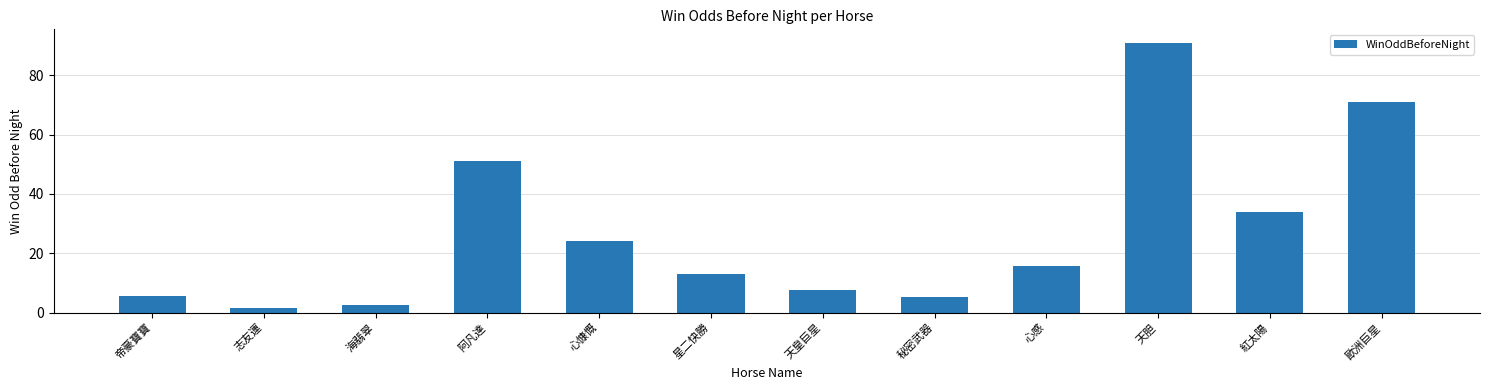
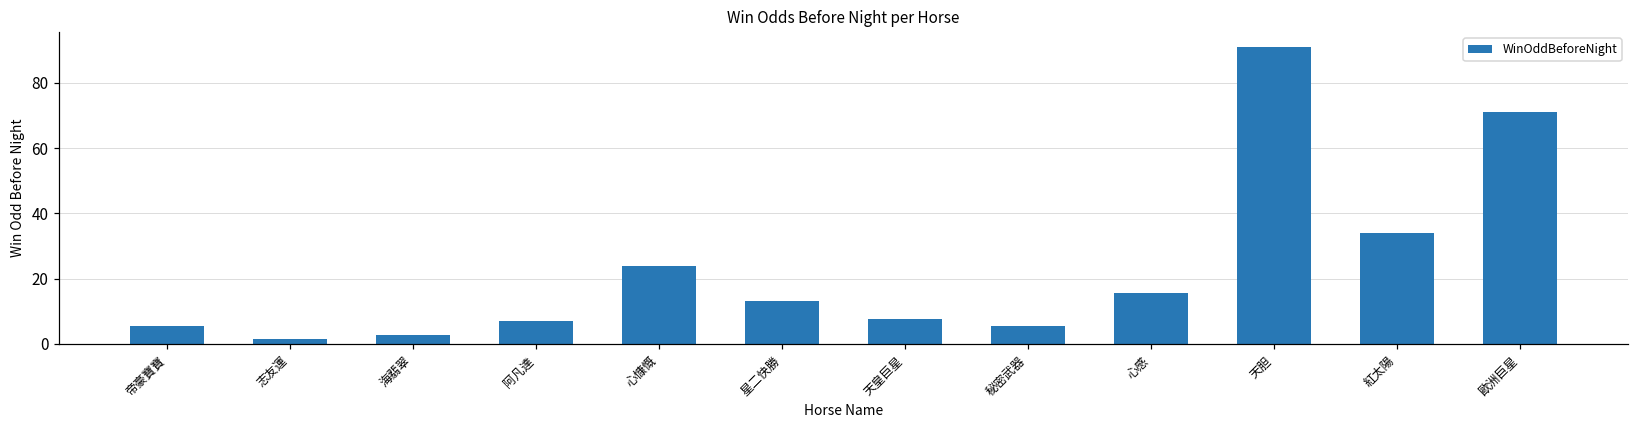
  {
    "帝豪寶寶": 6,
    "志友運": 2,
    "海翡翠": 3,
-   "阿凡達": 51,
+   "阿凡達": 7,
    "心慷慨": 24,
    "星二快勝": 13,
    "天皇巨星": 8,
    "秘密武器": 5,
    "心感": 16,
    "天胆": 91,
    "紅太陽": 34,
    "歐洲巨星": 71
  }
